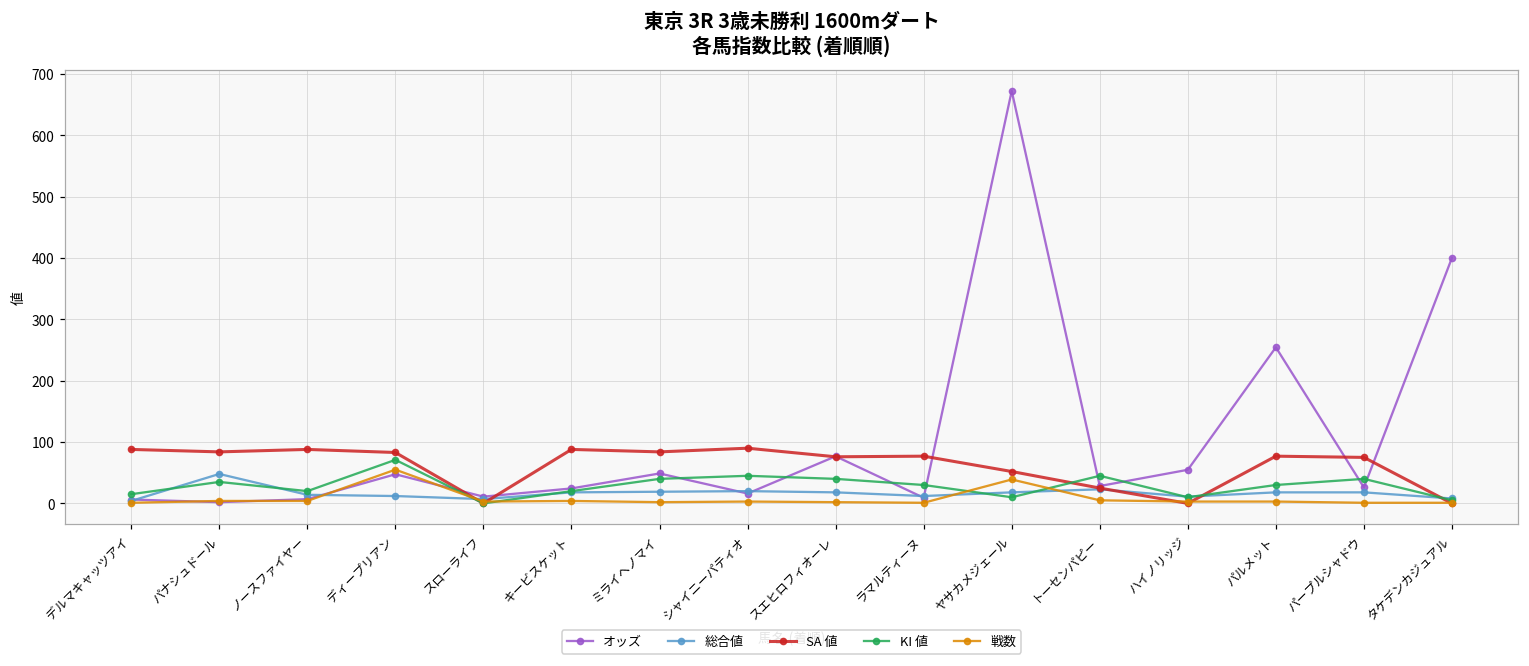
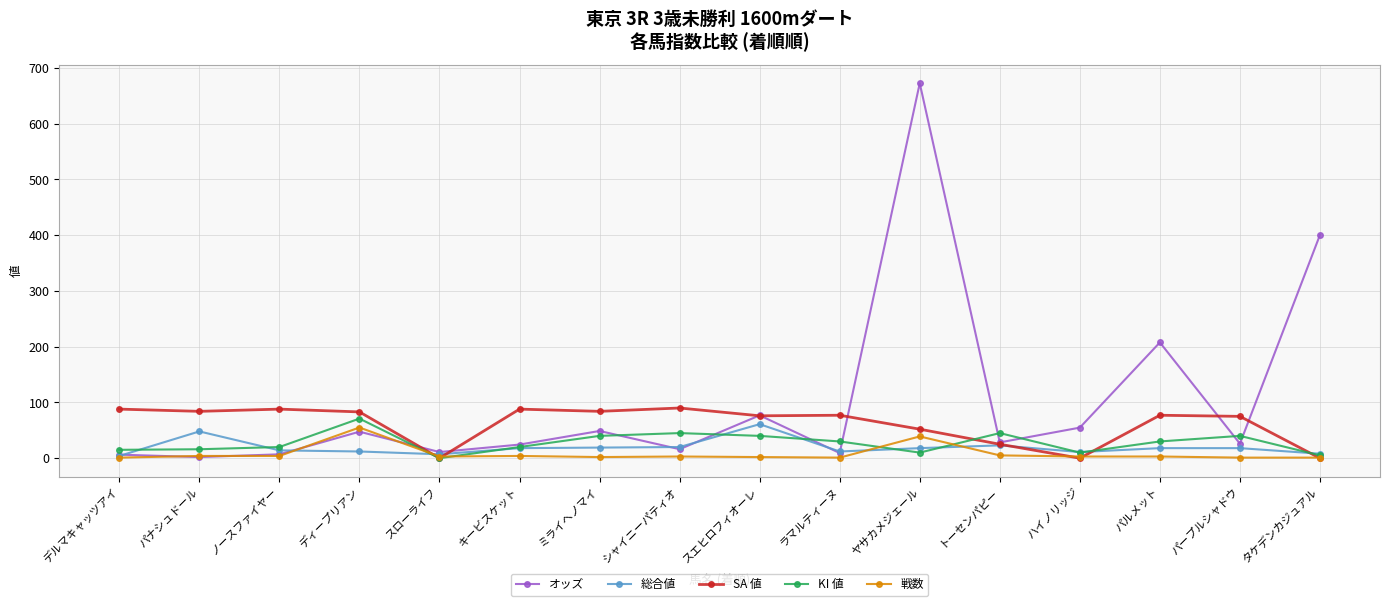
  {
    "オッズ": {
      "ディープリアン": 50,
      "ミライヘノマイ": 50,
      "ヤサカメジェール": 670,
      "ハイノリッジ": 50,
-     "パルメット": 250,
+     "パルメット": 210,
      "パープルシャドウ": 30,
      "タケデンカジュアル": 400
    },
    "総合値": {
      "パナシュドール": 50,
      "ノースファイヤー": 10,
      "ディープリアン": 10,
      "ミライヘノマイ": 20,
-     "スエヒロフィオーレ": 20,
+     "スエヒロフィオーレ": 60,
      "ヤサカメジェール": 20,
      "パルメット": 20,
      "パープルシャドウ": 20
    },
    "SA 値": {
      "デルマキャッツアイ": 90,
      "パナシュドール": 80,
      "ノースファイヤー": 90,
      "ディープリアン": 80,
      "キービスケット": 90,
      "ミライヘノマイ": 80,
      "シャイニーパティオ": 90,
      "ラマルティーヌ": 80,
      "ヤサカメジェール": 50,
      "パルメット": 80,
      "パープルシャドウ": 80
    },
    "KI 値": {
      "デルマキャッツアイ": 20,
-     "パナシュドール": 40,
+     "パナシュドール": 20,
      "ノースファイヤー": 20,
      "ディープリアン": 70,
      "ミライヘノマイ": 40,
      "シャイニーパティオ": 50,
      "スエヒロフィオーレ": 40,
      "ラマルティーヌ": 30,
      "ヤサカメジェール": 10,
      "トーセンパピー": 50,
      "パルメット": 30,
      "パープルシャドウ": 40
    },
    "戦数": {
      "ディープリアン": 60,
      "キービスケット": 0,
      "ミライヘノマイ": 0,
      "シャイニーパティオ": 0,
      "スエヒロフィオーレ": 0,
      "ラマルティーヌ": 0,
      "ヤサカメジェール": 40,
      "トーセンパピー": 10,
      "パルメット": 0,
      "パープルシャドウ": 0
    }
  }
